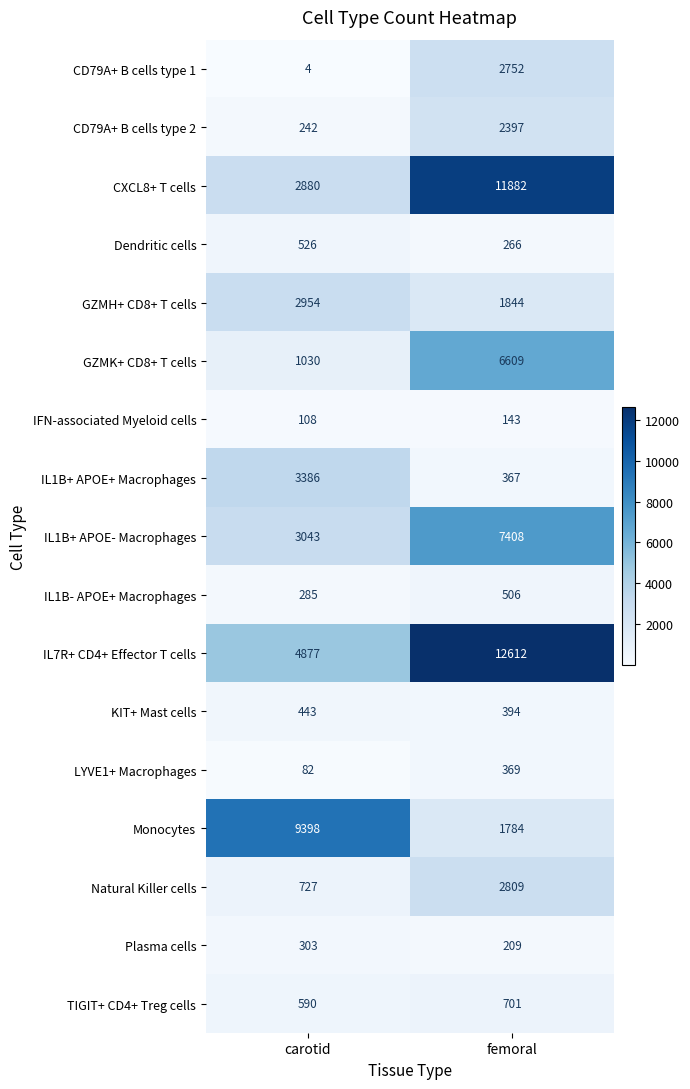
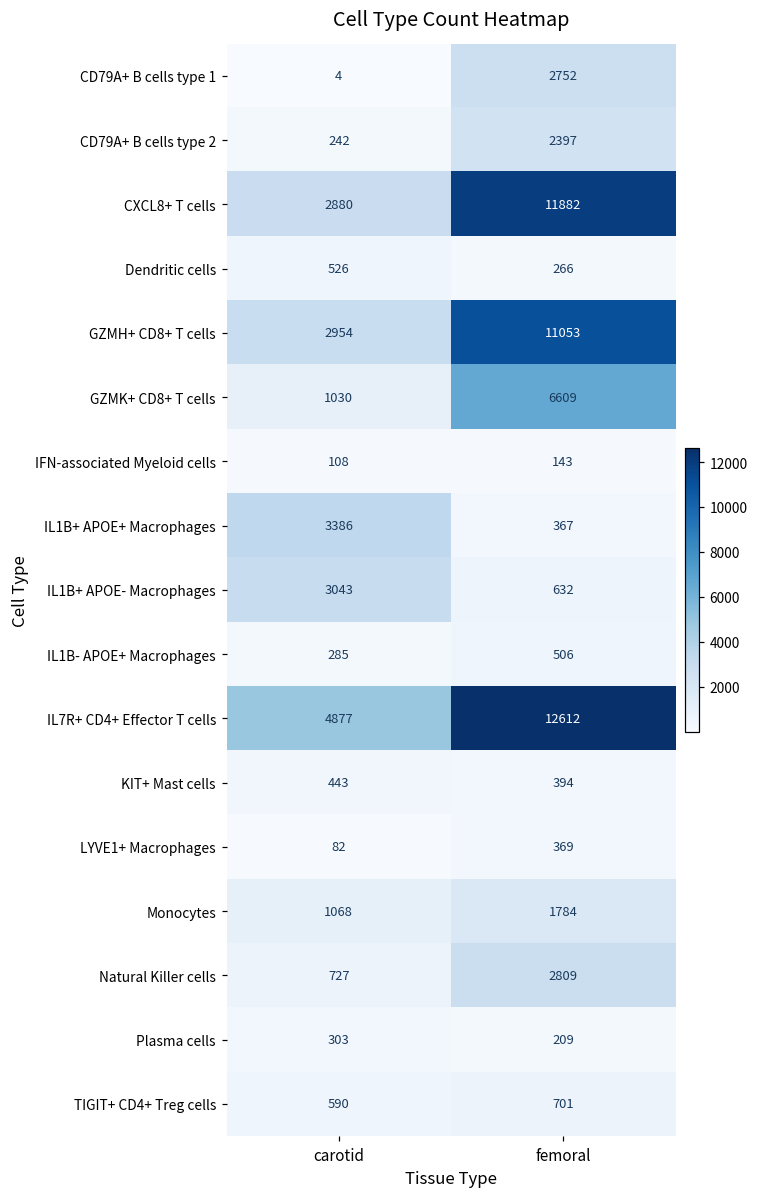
  {
    "CD79A+ B cells type 1": {
      "carotid": 4,
      "femoral": 2752
    },
    "CD79A+ B cells type 2": {
      "carotid": 242,
      "femoral": 2397
    },
    "CXCL8+ T cells": {
      "carotid": 2880,
      "femoral": 11882
    },
    "Dendritic cells": {
      "carotid": 526,
      "femoral": 266
    },
    "GZMH+ CD8+ T cells": {
      "carotid": 2954,
-     "femoral": 1844
+     "femoral": 11053
    },
    "GZMK+ CD8+ T cells": {
      "carotid": 1030,
      "femoral": 6609
    },
    "IFN-associated Myeloid cells": {
      "carotid": 108,
      "femoral": 143
    },
    "IL1B+ APOE+ Macrophages": {
      "carotid": 3386,
      "femoral": 367
    },
    "IL1B+ APOE- Macrophages": {
      "carotid": 3043,
-     "femoral": 7408
+     "femoral": 632
    },
    "IL1B- APOE+ Macrophages": {
      "carotid": 285,
      "femoral": 506
    },
    "IL7R+ CD4+ Effector T cells": {
      "carotid": 4877,
      "femoral": 12612
    },
    "KIT+ Mast cells": {
      "carotid": 443,
      "femoral": 394
    },
    "LYVE1+ Macrophages": {
      "carotid": 82,
      "femoral": 369
    },
    "Monocytes": {
-     "carotid": 9398,
+     "carotid": 1068,
      "femoral": 1784
    },
    "Natural Killer cells": {
      "carotid": 727,
      "femoral": 2809
    },
    "Plasma cells": {
      "carotid": 303,
      "femoral": 209
    },
    "TIGIT+ CD4+ Treg cells": {
      "carotid": 590,
      "femoral": 701
    }
  }
